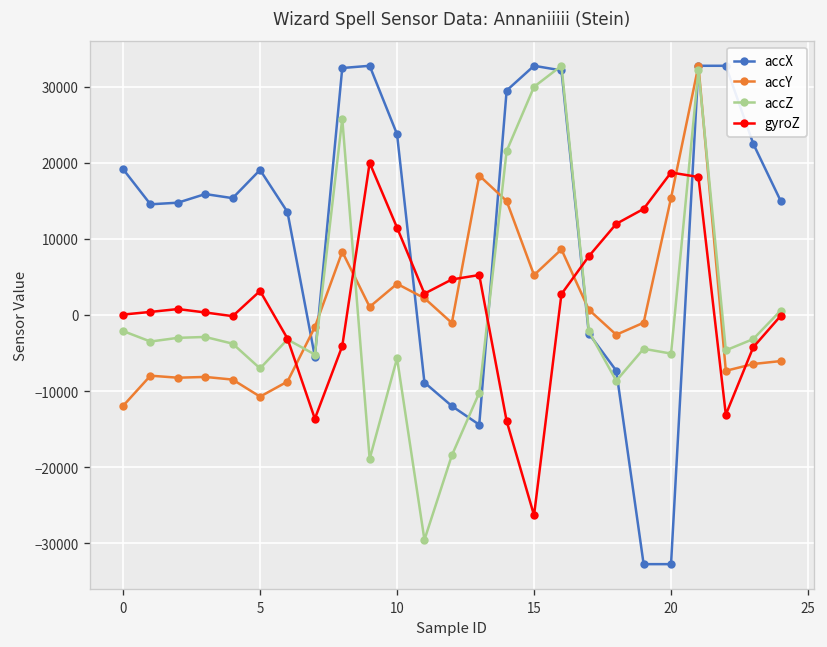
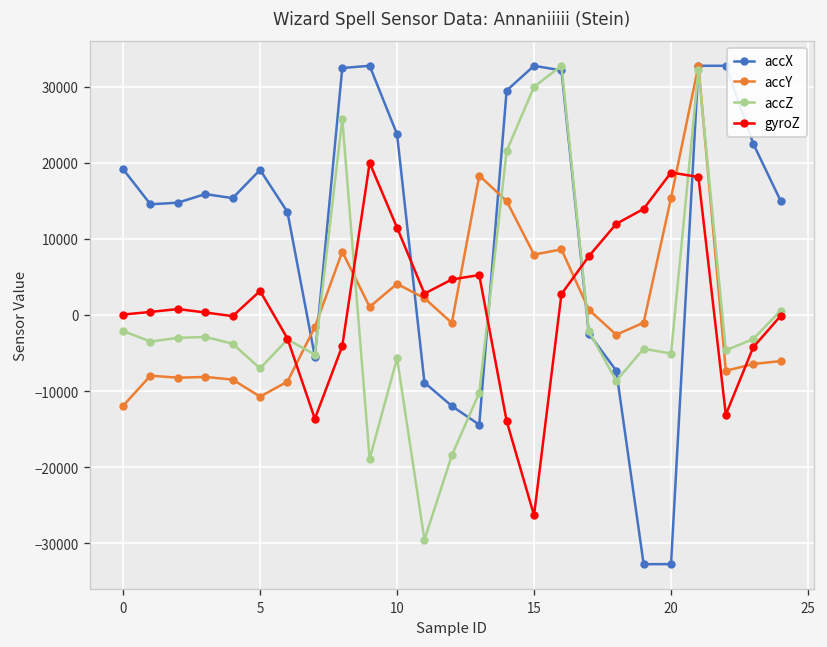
  {
    "accX": {
      "0": 19000,
      "5": 19000,
      "10": 24000,
      "15": 33000,
      "20": -33000
    },
    "accY": {
      "0": -12000,
      "5": -11000,
      "10": 4000,
-     "15": 5000,
+     "15": 8000,
      "20": 15000
    },
    "accZ": {
      "0": -2000,
      "5": -7000,
      "10": -6000,
      "15": 30000,
      "20": -5000
    },
    "gyroZ": {
      "0": 0,
      "5": 3000,
      "10": 11000,
      "15": -26000,
      "20": 19000
    }
  }
